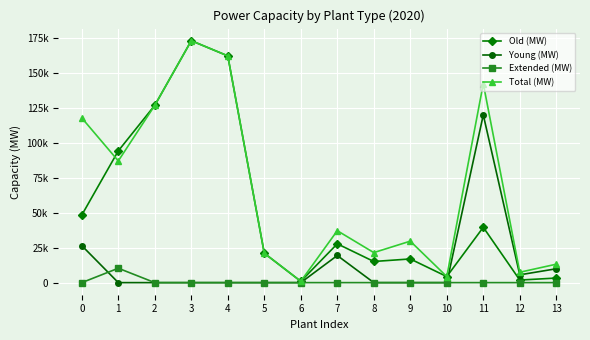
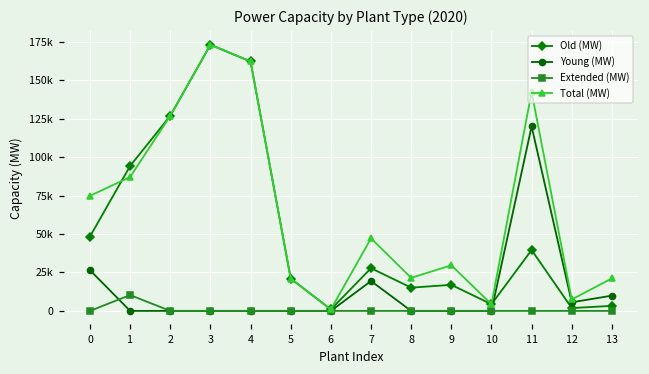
  {
    "Total (MW)": {
-     "0": 118000,
+     "0": 75000,
      "1": 87000,
-     "7": 37000,
+     "7": 47000,
      "8": 21000,
      "9": 30000,
      "12": 7000,
-     "13": 13000
+     "13": 21000
    }
  }
